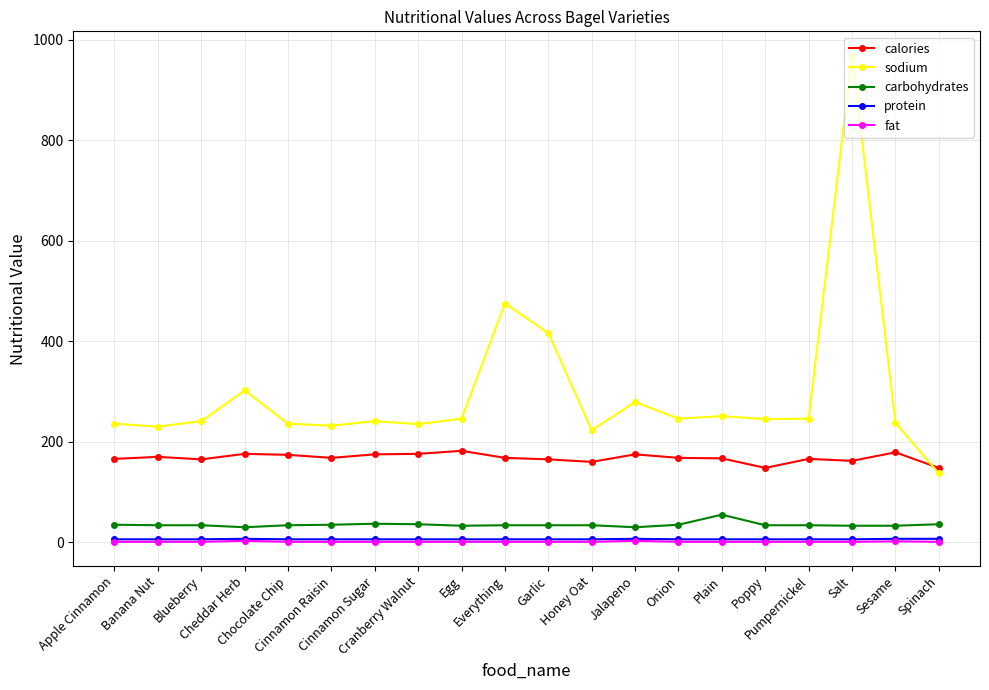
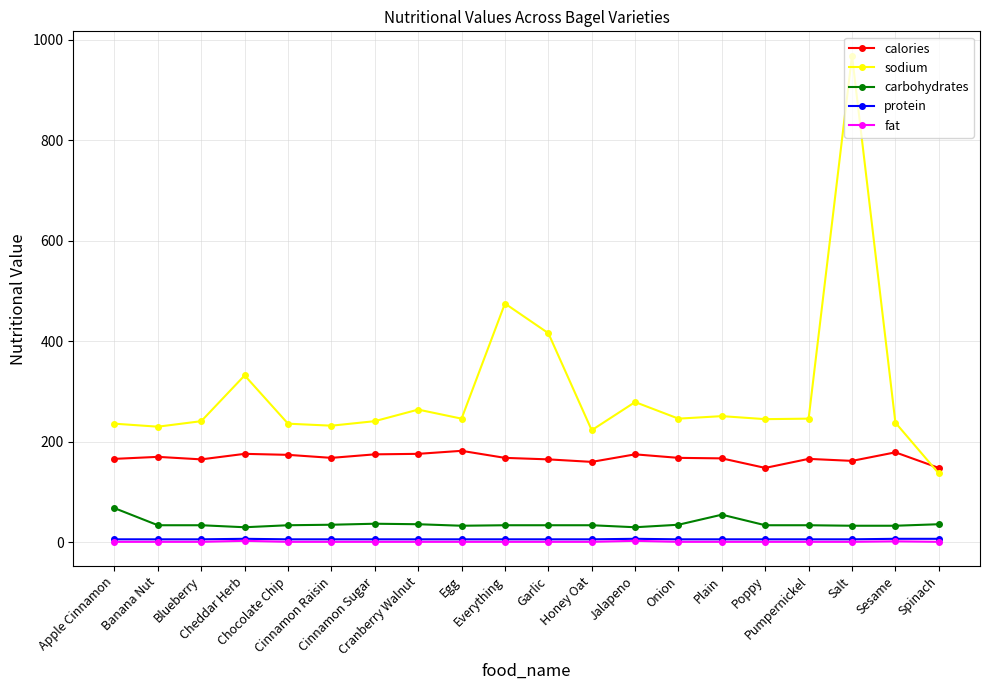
  {
    "calories": {
      "Apple Cinnamon": 170,
      "Banana Nut": 170,
      "Blueberry": 170,
      "Cheddar Herb": 180,
      "Chocolate Chip": 170,
      "Cinnamon Raisin": 170,
      "Cinnamon Sugar": 180,
      "Cranberry Walnut": 180,
      "Egg": 180,
      "Everything": 170,
      "Garlic": 170,
      "Honey Oat": 160,
      "Jalapeno": 180,
      "Onion": 170,
      "Plain": 170,
      "Poppy": 150,
      "Pumpernickel": 170,
      "Salt": 160,
      "Sesame": 180,
      "Spinach": 150
    },
    "sodium": {
      "Apple Cinnamon": 240,
      "Banana Nut": 230,
      "Blueberry": 240,
-     "Cheddar Herb": 300,
+     "Cheddar Herb": 330,
      "Chocolate Chip": 240,
      "Cinnamon Raisin": 230,
      "Cinnamon Sugar": 240,
-     "Cranberry Walnut": 240,
+     "Cranberry Walnut": 260,
      "Egg": 250,
      "Everything": 480,
      "Garlic": 420,
      "Honey Oat": 220,
      "Jalapeno": 280,
      "Onion": 250,
      "Plain": 250,
      "Poppy": 250,
      "Pumpernickel": 250,
      "Sesame": 240,
      "Spinach": 140
    },
    "carbohydrates": {
-     "Apple Cinnamon": 40,
+     "Apple Cinnamon": 70,
      "Banana Nut": 30,
      "Blueberry": 30,
      "Cheddar Herb": 30,
      "Chocolate Chip": 30,
      "Cinnamon Raisin": 40,
      "Cinnamon Sugar": 40,
      "Cranberry Walnut": 40,
      "Egg": 30,
      "Everything": 30,
      "Garlic": 30,
      "Honey Oat": 30,
      "Jalapeno": 30,
      "Onion": 40,
      "Plain": 60,
      "Poppy": 30,
      "Pumpernickel": 30,
      "Salt": 30,
      "Sesame": 30,
      "Spinach": 40
    },
    "protein": {
      "Spinach": 10
    },
    "fat": {
      "Spinach": 0
    }
  }
